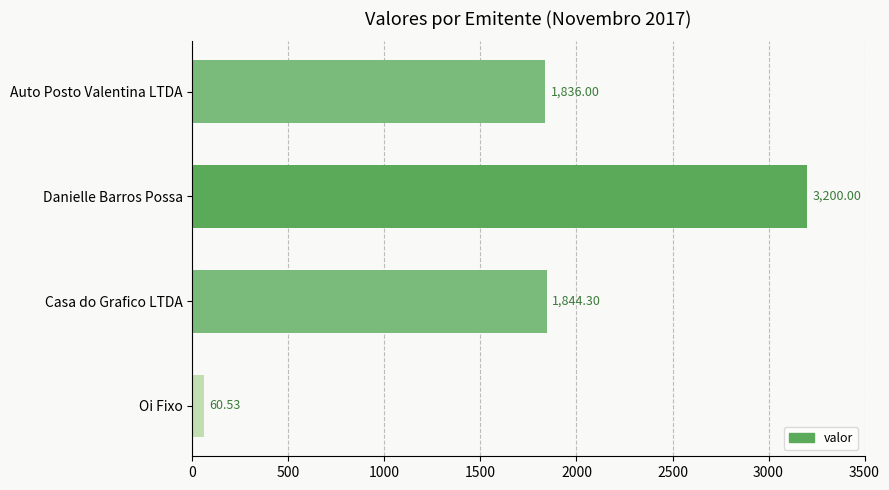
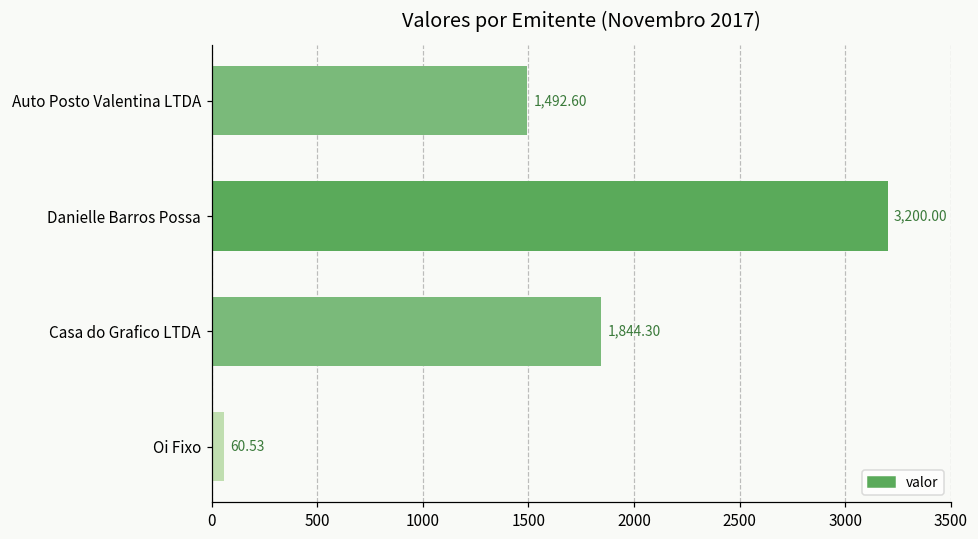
  {
-   "Auto Posto Valentina LTDA": "1,836.00",
+   "Auto Posto Valentina LTDA": "1,492.60",
    "Danielle Barros Possa": "3,200.00",
    "Casa do Grafico LTDA": "1,844.30",
    "Oi Fixo": "60.53"
  }
